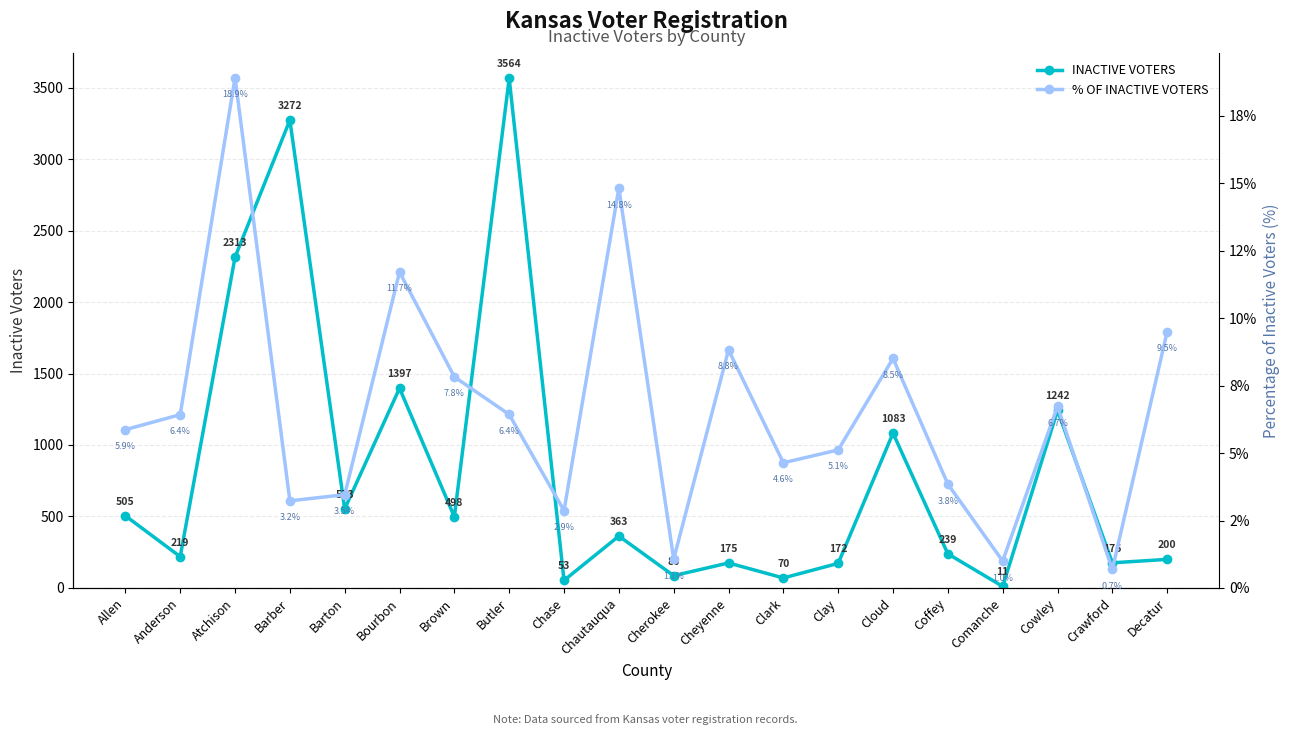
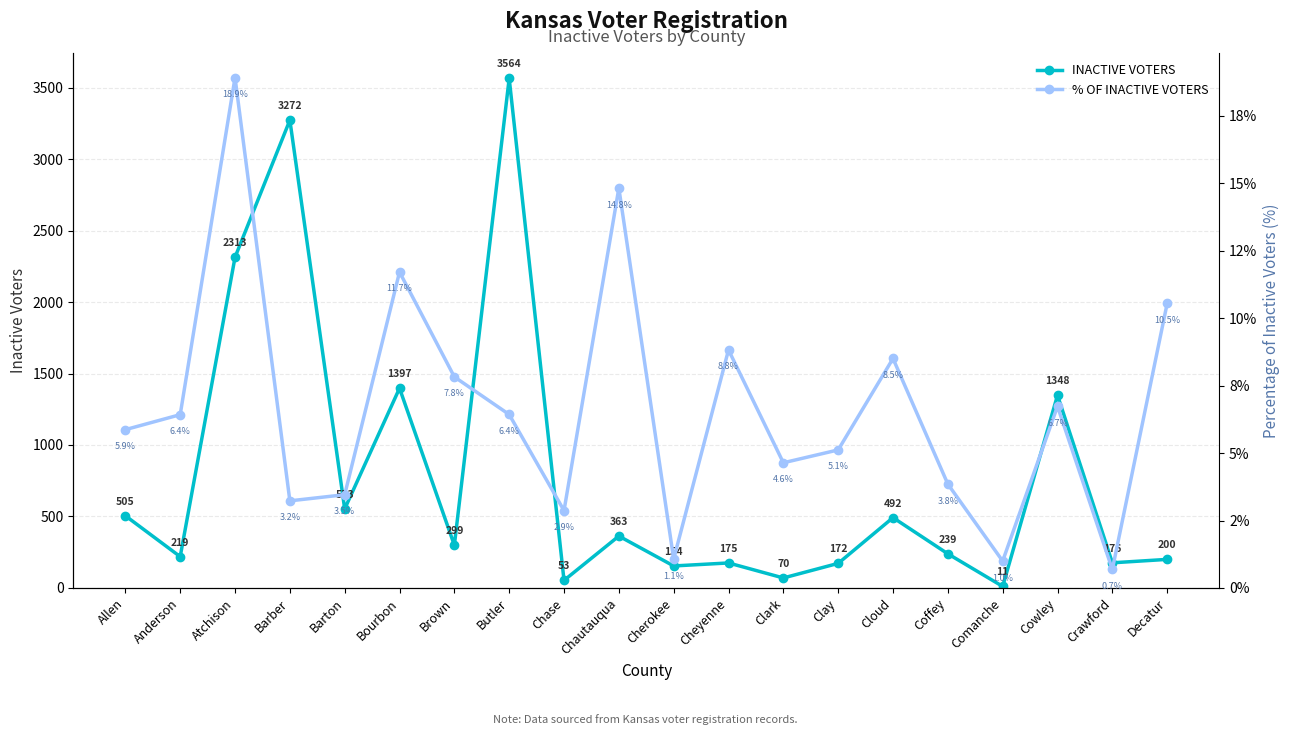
  {
    "INACTIVE VOTERS": {
      "Allen": "505",
      "Anderson": "219",
      "Atchison": "2313",
      "Barber": "3272",
      "Bourbon": "1397",
-     "Brown": "498",
+     "Brown": "299",
      "Butler": "3564",
      "Chase": "53",
      "Chautauqua": "363",
-     "Cherokee": "86",
+     "Cherokee": "154",
      "Cheyenne": "175",
      "Clark": "70",
      "Clay": "172",
-     "Cloud": "1083",
+     "Cloud": "492",
      "Coffey": "239",
-     "Cowley": "1242",
+     "Cowley": "1348",
      "Crawford": "176",
      "Decatur": "200"
    },
    "% OF INACTIVE VOTERS": {
      "Allen": "5.9%",
      "Anderson": "6.4%",
      "Atchison": "18.9%",
      "Barber": "3.2%",
      "Bourbon": "11.7%",
      "Brown": "7.8%",
      "Butler": "6.4%",
      "Chase": "2.9%",
      "Chautauqua": "14.8%",
      "Cheyenne": "8.8%",
      "Clark": "4.6%",
      "Clay": "5.1%",
      "Cloud": "8.5%",
      "Coffey": "3.8%",
      "Cowley": "6.7%",
      "Crawford": "0.7%",
-     "Decatur": "9.5%"
+     "Decatur": "10.5%"
    }
  }
